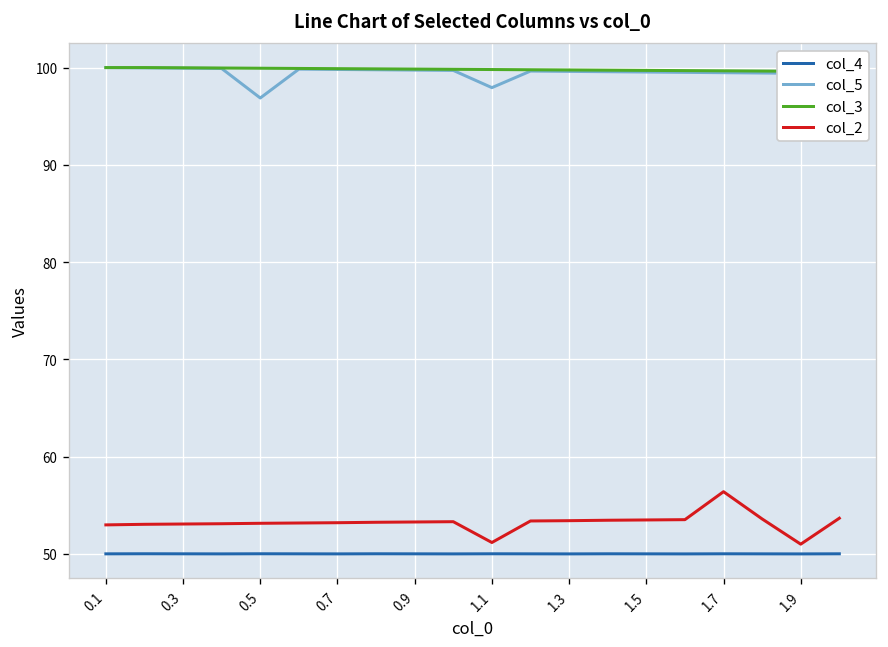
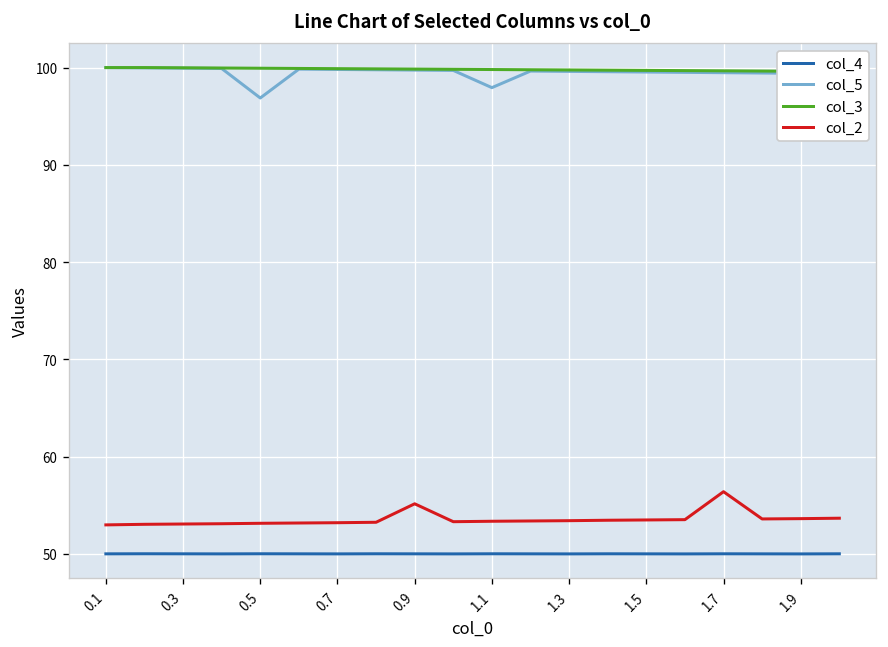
  {
    "col_4": {
      "0.1": 50,
      "0.3": 50,
      "0.5": 50,
      "0.7": 50,
      "0.9": 50,
      "1.1": 50,
      "1.3": 50,
      "1.5": 50,
      "1.7": 50,
      "1.9": 50
    },
    "col_5": {
      "0.5": 97,
      "1.1": 98
    },
    "col_3": {
      "0.5": 100,
      "1.1": 100
    },
    "col_2": {
      "0.1": 53,
      "0.3": 53,
      "0.5": 53,
      "0.7": 53,
-     "0.9": 53,
-     "1.1": 51,
+     "0.9": 55,
+     "1.1": 53,
      "1.3": 53,
      "1.5": 53,
      "1.7": 56,
-     "1.9": 51
+     "1.9": 54
    }
  }
